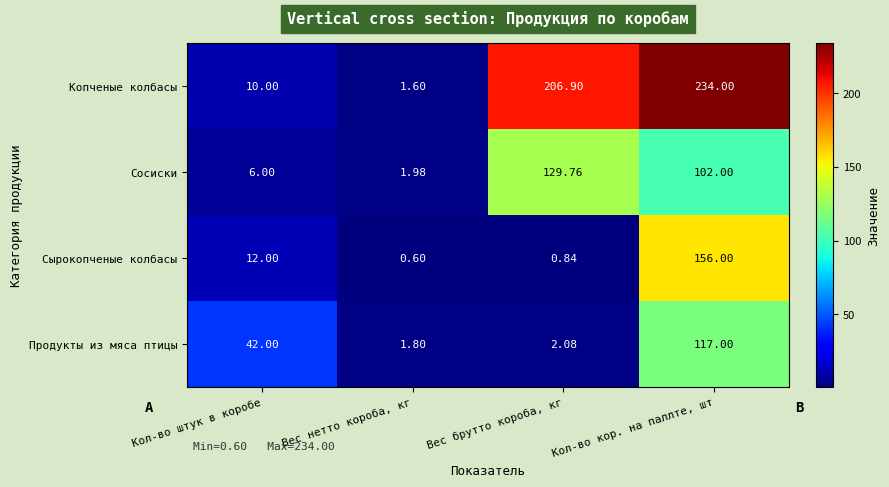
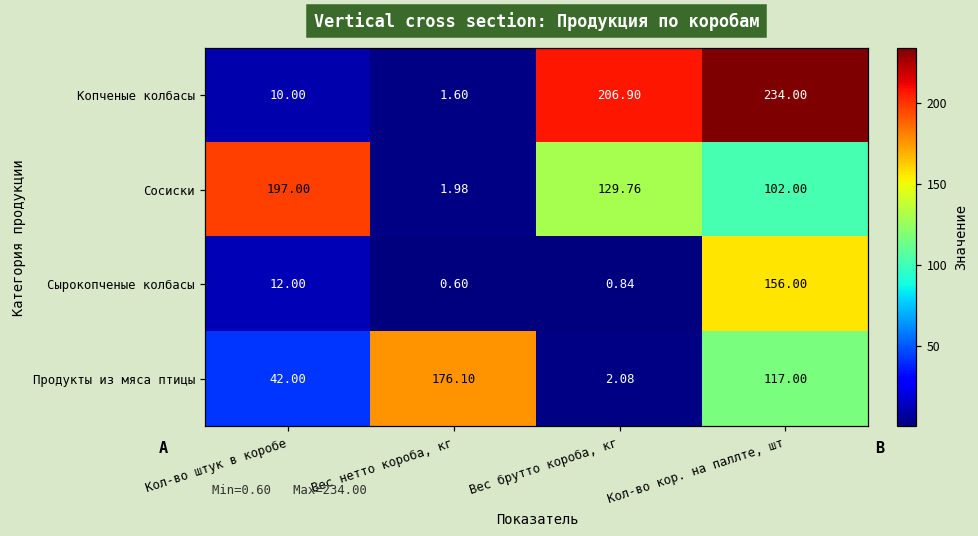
  {
    "Копченые колбасы": {
      "Кол-во штук в коробе": 10.00,
      "Вес нетто короба, кг": 1.60,
      "Вес брутто короба, кг": 206.90,
      "Кол-во кор. на паллте, шт": 234.00
    },
    "Сосиски": {
-     "Кол-во штук в коробе": 6.00,
+     "Кол-во штук в коробе": 197.00,
      "Вес нетто короба, кг": 1.98,
      "Вес брутто короба, кг": 129.76,
      "Кол-во кор. на паллте, шт": 102.00
    },
    "Сырокопченые колбасы": {
      "Кол-во штук в коробе": 12.00,
      "Вес нетто короба, кг": 0.60,
      "Вес брутто короба, кг": 0.84,
      "Кол-во кор. на паллте, шт": 156.00
    },
    "Продукты из мяса птицы": {
      "Кол-во штук в коробе": 42.00,
-     "Вес нетто короба, кг": 1.80,
+     "Вес нетто короба, кг": 176.10,
      "Вес брутто короба, кг": 2.08,
      "Кол-во кор. на паллте, шт": 117.00
    }
  }
